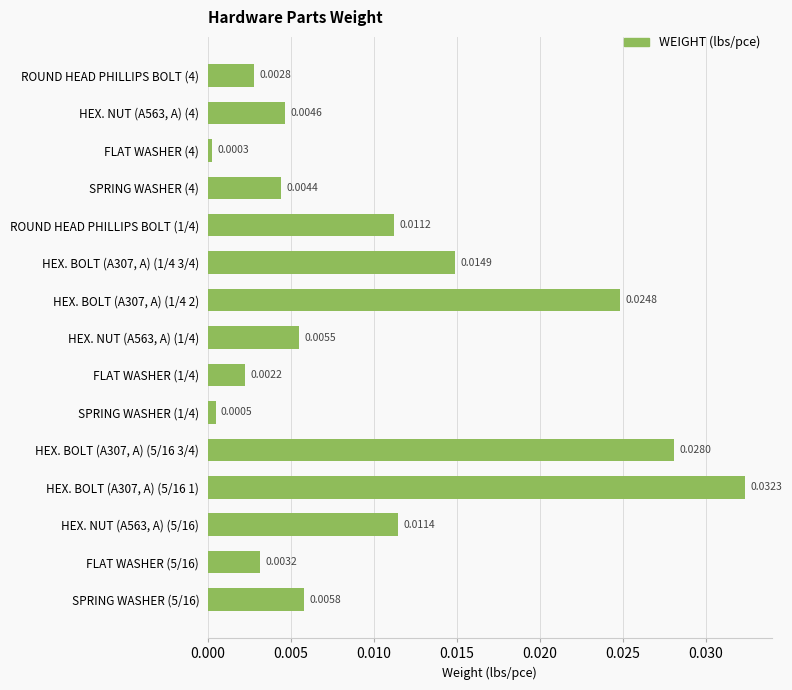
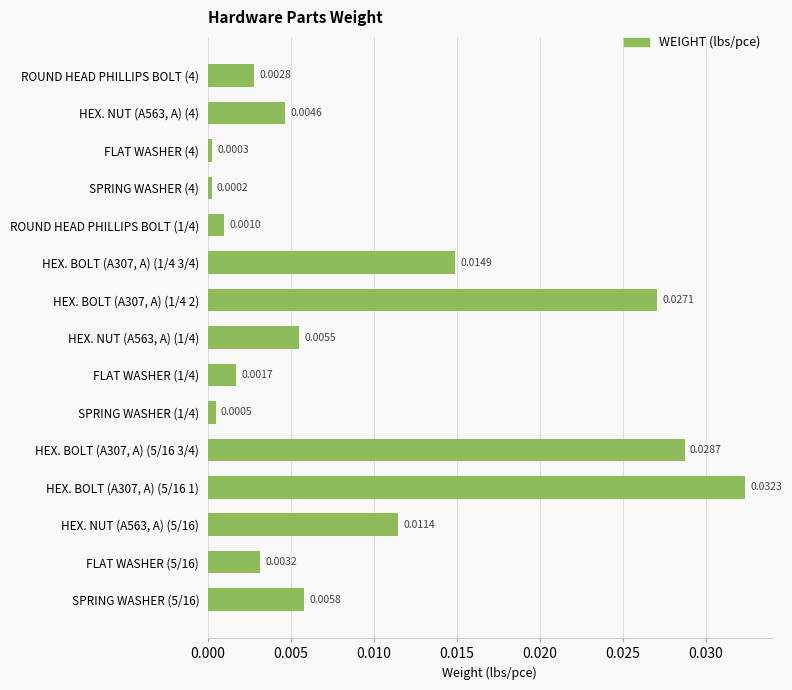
  {
    "ROUND HEAD PHILLIPS BOLT (4)": 0.0028,
    "HEX. NUT (A563, A) (4)": 0.0046,
    "FLAT WASHER (4)": 0.0003,
-   "SPRING WASHER (4)": 0.0044,
-   "ROUND HEAD PHILLIPS BOLT (1/4)": 0.0112,
+   "SPRING WASHER (4)": 0.0002,
+   "ROUND HEAD PHILLIPS BOLT (1/4)": 0.0010,
    "HEX. BOLT (A307, A) (1/4 3/4)": 0.0149,
-   "HEX. BOLT (A307, A) (1/4 2)": 0.0248,
+   "HEX. BOLT (A307, A) (1/4 2)": 0.0271,
    "HEX. NUT (A563, A) (1/4)": 0.0055,
-   "FLAT WASHER (1/4)": 0.0022,
+   "FLAT WASHER (1/4)": 0.0017,
    "SPRING WASHER (1/4)": 0.0005,
-   "HEX. BOLT (A307, A) (5/16 3/4)": 0.0280,
+   "HEX. BOLT (A307, A) (5/16 3/4)": 0.0287,
    "HEX. BOLT (A307, A) (5/16 1)": 0.0323,
    "HEX. NUT (A563, A) (5/16)": 0.0114,
    "FLAT WASHER (5/16)": 0.0032,
    "SPRING WASHER (5/16)": 0.0058
  }
